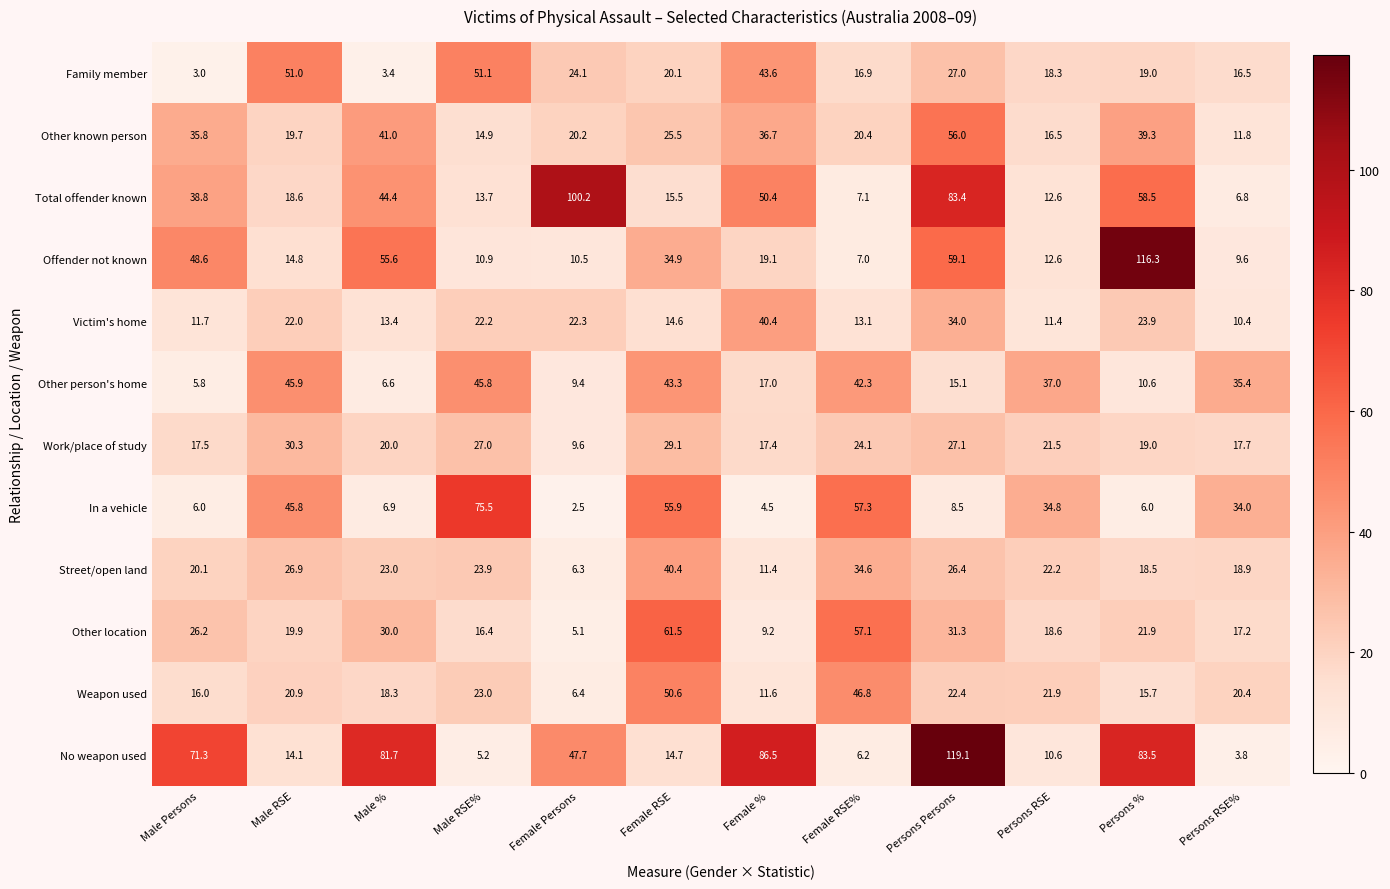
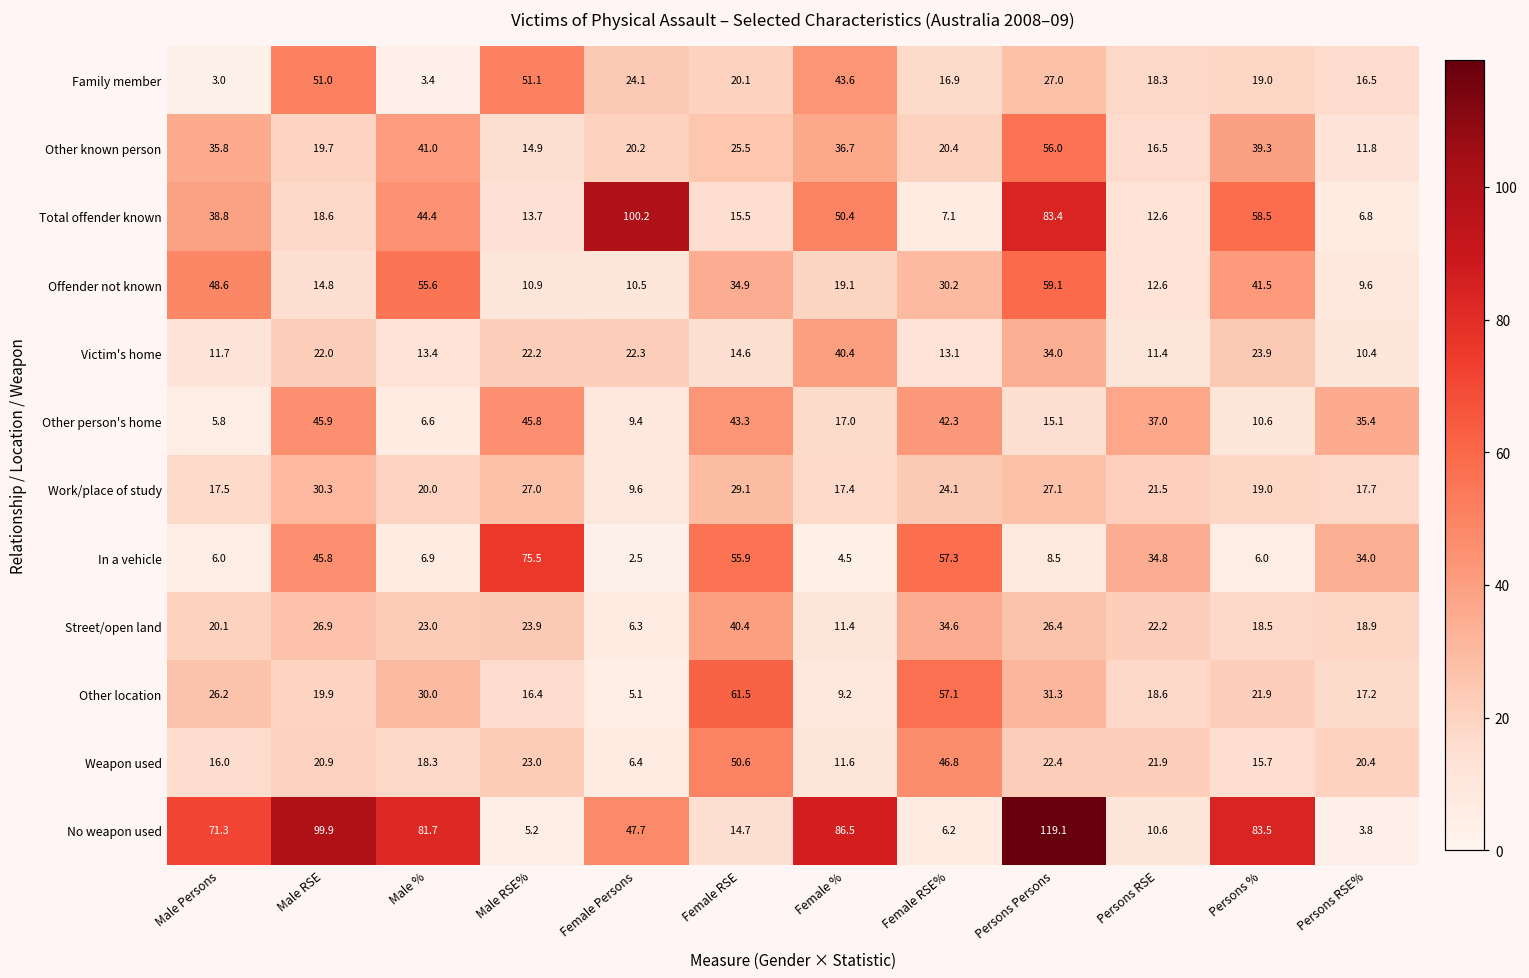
  {
    "Family member": {
      "Male Persons": 3.0,
      "Male RSE": 51.0,
      "Male %": 3.4,
      "Male RSE%": 51.1,
      "Female Persons": 24.1,
      "Female RSE": 20.1,
      "Female %": 43.6,
      "Female RSE%": 16.9,
      "Persons Persons": 27.0,
      "Persons RSE": 18.3,
      "Persons %": 19.0,
      "Persons RSE%": 16.5
    },
    "Other known person": {
      "Male Persons": 35.8,
      "Male RSE": 19.7,
      "Male %": 41.0,
      "Male RSE%": 14.9,
      "Female Persons": 20.2,
      "Female RSE": 25.5,
      "Female %": 36.7,
      "Female RSE%": 20.4,
      "Persons Persons": 56.0,
      "Persons RSE": 16.5,
      "Persons %": 39.3,
      "Persons RSE%": 11.8
    },
    "Total offender known": {
      "Male Persons": 38.8,
      "Male RSE": 18.6,
      "Male %": 44.4,
      "Male RSE%": 13.7,
      "Female Persons": 100.2,
      "Female RSE": 15.5,
      "Female %": 50.4,
      "Female RSE%": 7.1,
      "Persons Persons": 83.4,
      "Persons RSE": 12.6,
      "Persons %": 58.5,
      "Persons RSE%": 6.8
    },
    "Offender not known": {
      "Male Persons": 48.6,
      "Male RSE": 14.8,
      "Male %": 55.6,
      "Male RSE%": 10.9,
      "Female Persons": 10.5,
      "Female RSE": 34.9,
      "Female %": 19.1,
-     "Female RSE%": 7.0,
+     "Female RSE%": 30.2,
      "Persons Persons": 59.1,
      "Persons RSE": 12.6,
-     "Persons %": 116.3,
+     "Persons %": 41.5,
      "Persons RSE%": 9.6
    },
    "Victim's home": {
      "Male Persons": 11.7,
      "Male RSE": 22.0,
      "Male %": 13.4,
      "Male RSE%": 22.2,
      "Female Persons": 22.3,
      "Female RSE": 14.6,
      "Female %": 40.4,
      "Female RSE%": 13.1,
      "Persons Persons": 34.0,
      "Persons RSE": 11.4,
      "Persons %": 23.9,
      "Persons RSE%": 10.4
    },
    "Other person's home": {
      "Male Persons": 5.8,
      "Male RSE": 45.9,
      "Male %": 6.6,
      "Male RSE%": 45.8,
      "Female Persons": 9.4,
      "Female RSE": 43.3,
      "Female %": 17.0,
      "Female RSE%": 42.3,
      "Persons Persons": 15.1,
      "Persons RSE": 37.0,
      "Persons %": 10.6,
      "Persons RSE%": 35.4
    },
    "Work/place of study": {
      "Male Persons": 17.5,
      "Male RSE": 30.3,
      "Male %": 20.0,
      "Male RSE%": 27.0,
      "Female Persons": 9.6,
      "Female RSE": 29.1,
      "Female %": 17.4,
      "Female RSE%": 24.1,
      "Persons Persons": 27.1,
      "Persons RSE": 21.5,
      "Persons %": 19.0,
      "Persons RSE%": 17.7
    },
    "In a vehicle": {
      "Male Persons": 6.0,
      "Male RSE": 45.8,
      "Male %": 6.9,
      "Male RSE%": 75.5,
      "Female Persons": 2.5,
      "Female RSE": 55.9,
      "Female %": 4.5,
      "Female RSE%": 57.3,
      "Persons Persons": 8.5,
      "Persons RSE": 34.8,
      "Persons %": 6.0,
      "Persons RSE%": 34.0
    },
    "Street/open land": {
      "Male Persons": 20.1,
      "Male RSE": 26.9,
      "Male %": 23.0,
      "Male RSE%": 23.9,
      "Female Persons": 6.3,
      "Female RSE": 40.4,
      "Female %": 11.4,
      "Female RSE%": 34.6,
      "Persons Persons": 26.4,
      "Persons RSE": 22.2,
      "Persons %": 18.5,
      "Persons RSE%": 18.9
    },
    "Other location": {
      "Male Persons": 26.2,
      "Male RSE": 19.9,
      "Male %": 30.0,
      "Male RSE%": 16.4,
      "Female Persons": 5.1,
      "Female RSE": 61.5,
      "Female %": 9.2,
      "Female RSE%": 57.1,
      "Persons Persons": 31.3,
      "Persons RSE": 18.6,
      "Persons %": 21.9,
      "Persons RSE%": 17.2
    },
    "Weapon used": {
      "Male Persons": 16.0,
      "Male RSE": 20.9,
      "Male %": 18.3,
      "Male RSE%": 23.0,
      "Female Persons": 6.4,
      "Female RSE": 50.6,
      "Female %": 11.6,
      "Female RSE%": 46.8,
      "Persons Persons": 22.4,
      "Persons RSE": 21.9,
      "Persons %": 15.7,
      "Persons RSE%": 20.4
    },
    "No weapon used": {
      "Male Persons": 71.3,
-     "Male RSE": 14.1,
+     "Male RSE": 99.9,
      "Male %": 81.7,
      "Male RSE%": 5.2,
      "Female Persons": 47.7,
      "Female RSE": 14.7,
      "Female %": 86.5,
      "Female RSE%": 6.2,
      "Persons Persons": 119.1,
      "Persons RSE": 10.6,
      "Persons %": 83.5,
      "Persons RSE%": 3.8
    }
  }
